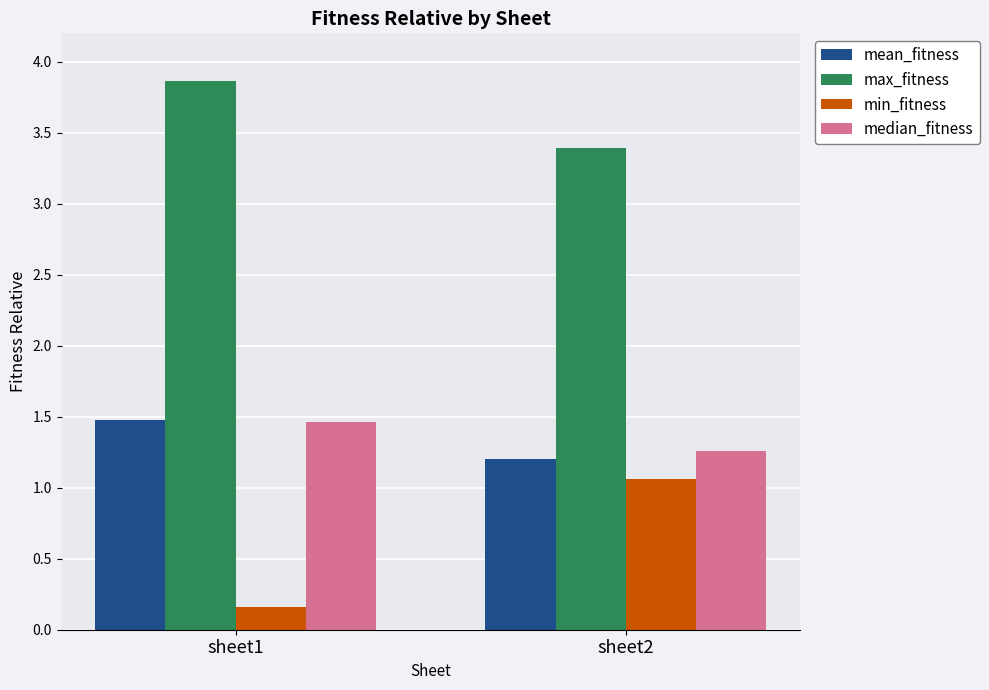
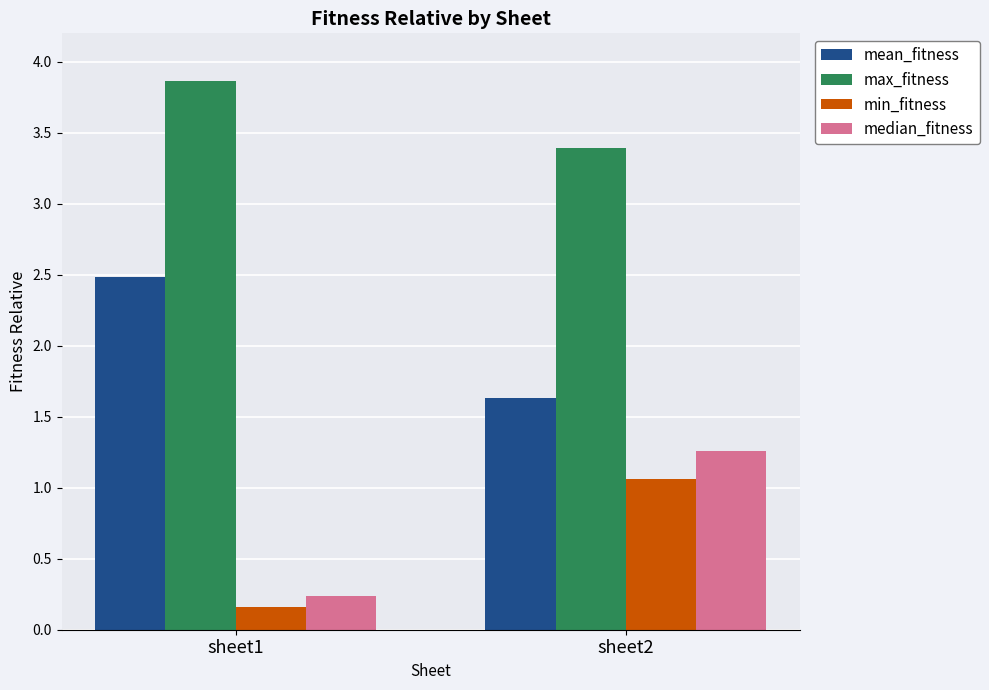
  {
    "mean_fitness": {
-     "sheet1": 1.48,
-     "sheet2": 1.21
+     "sheet1": 2.48,
+     "sheet2": 1.63
    },
    "max_fitness": {
      "sheet1": 3.86,
      "sheet2": 3.39
    },
    "min_fitness": {
      "sheet1": 0.16,
      "sheet2": 1.06
    },
    "median_fitness": {
-     "sheet1": 1.46,
+     "sheet1": 0.24,
      "sheet2": 1.26
    }
  }
